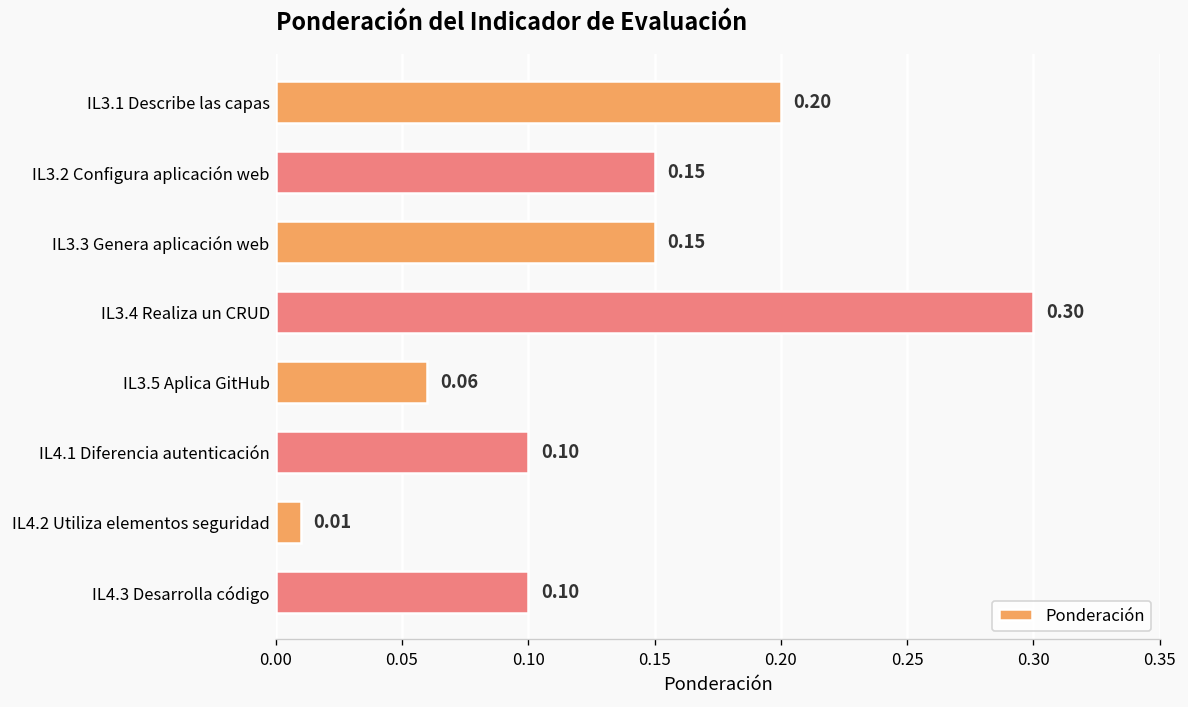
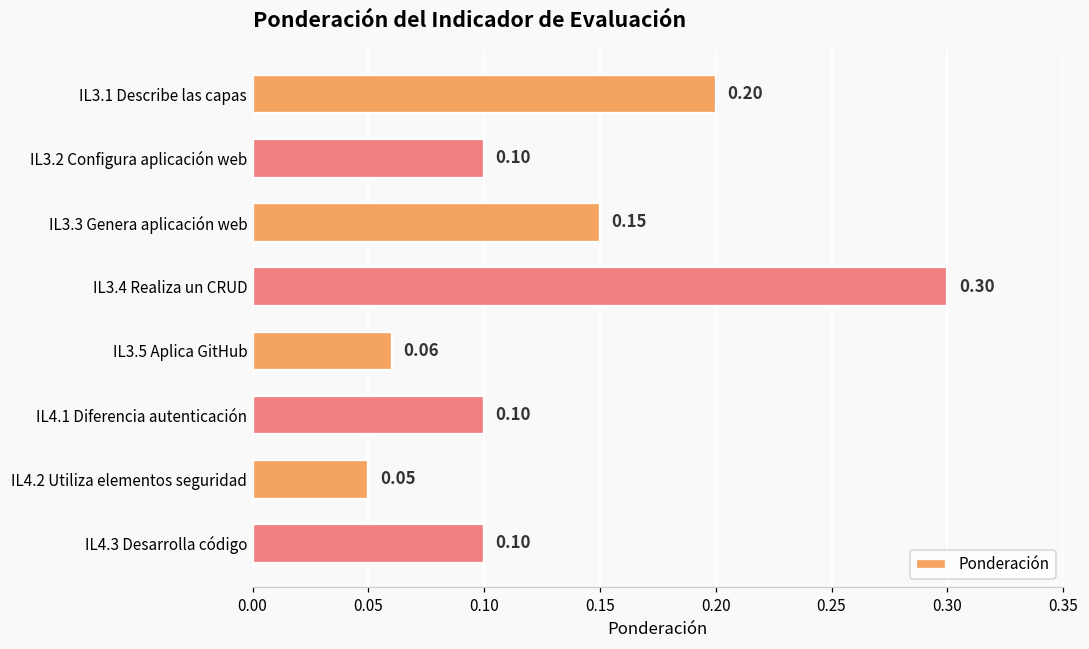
  {
    "IL3.1 Describe las capas": 0.20,
-   "IL3.2 Configura aplicación web": 0.15,
+   "IL3.2 Configura aplicación web": 0.10,
    "IL3.3 Genera aplicación web": 0.15,
    "IL3.4 Realiza un CRUD": 0.30,
    "IL3.5 Aplica GitHub": 0.06,
    "IL4.1 Diferencia autenticación": 0.10,
-   "IL4.2 Utiliza elementos seguridad": 0.01,
+   "IL4.2 Utiliza elementos seguridad": 0.05,
    "IL4.3 Desarrolla código": 0.10
  }
